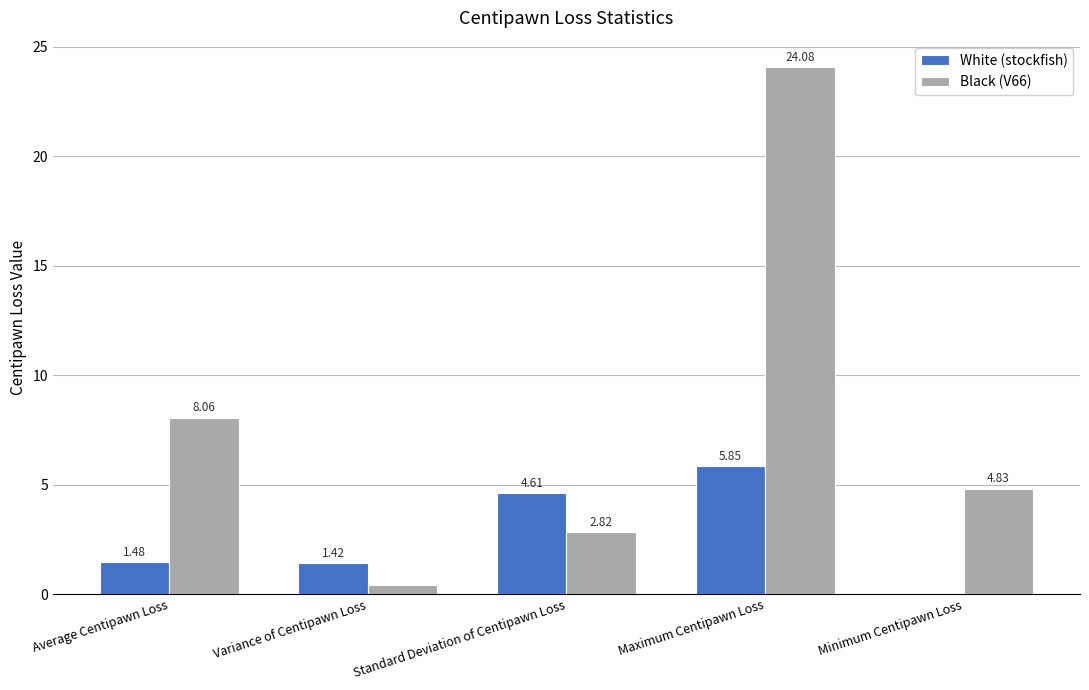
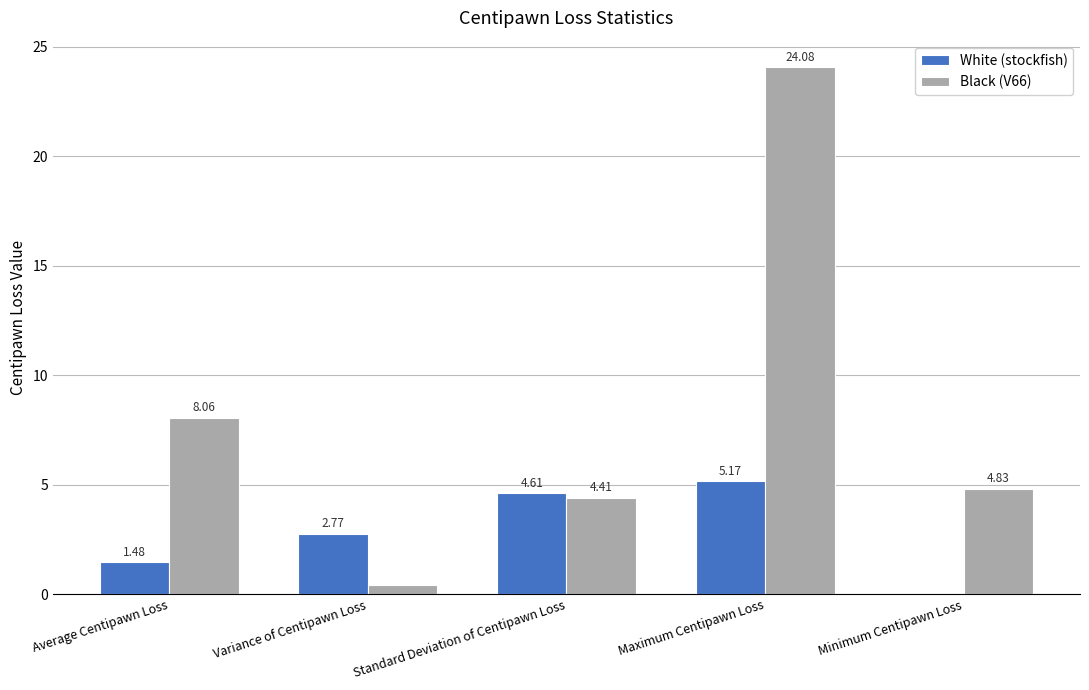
  {
    "White (stockfish)": {
      "Average Centipawn Loss": 1.48,
-     "Variance of Centipawn Loss": 1.42,
+     "Variance of Centipawn Loss": 2.77,
      "Standard Deviation of Centipawn Loss": 4.61,
-     "Maximum Centipawn Loss": 5.85
+     "Maximum Centipawn Loss": 5.17
    },
    "Black (V66)": {
      "Average Centipawn Loss": 8.06,
-     "Standard Deviation of Centipawn Loss": 2.82,
+     "Standard Deviation of Centipawn Loss": 4.41,
      "Maximum Centipawn Loss": 24.08,
      "Minimum Centipawn Loss": 4.83
    }
  }
